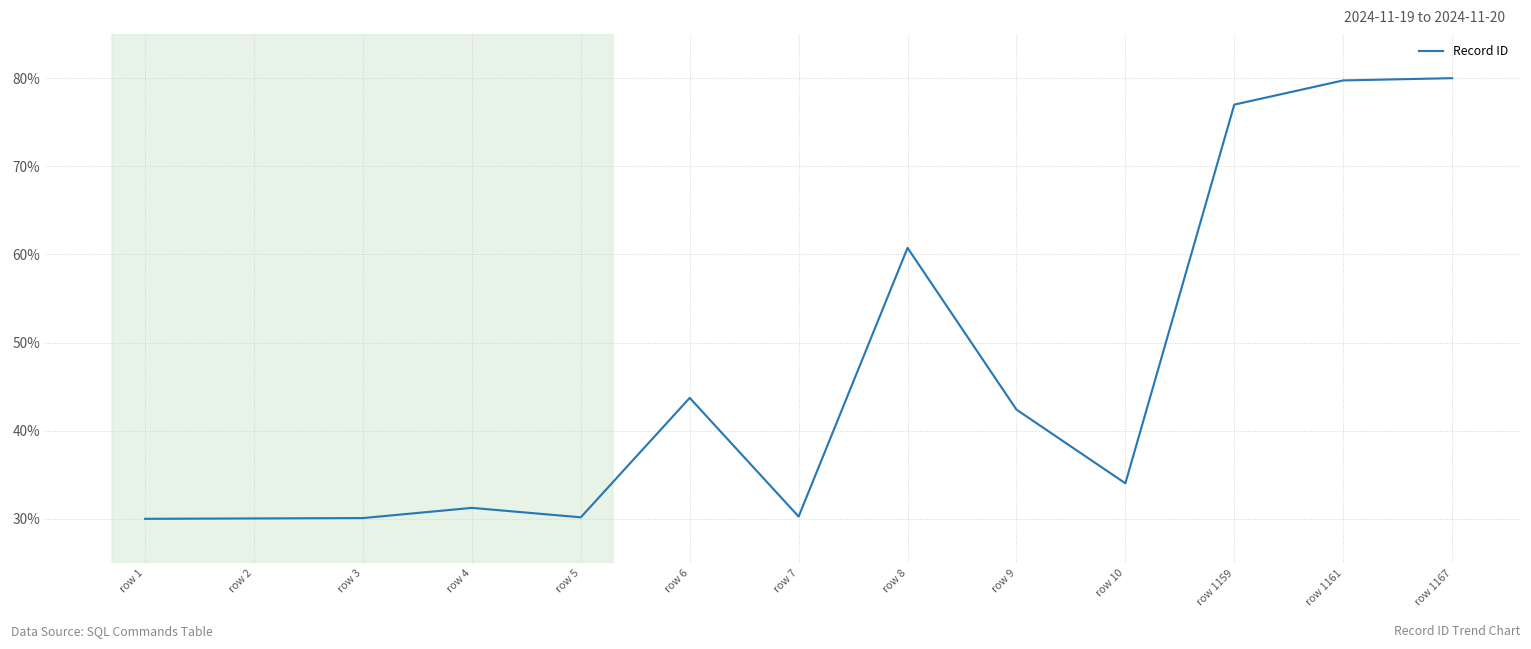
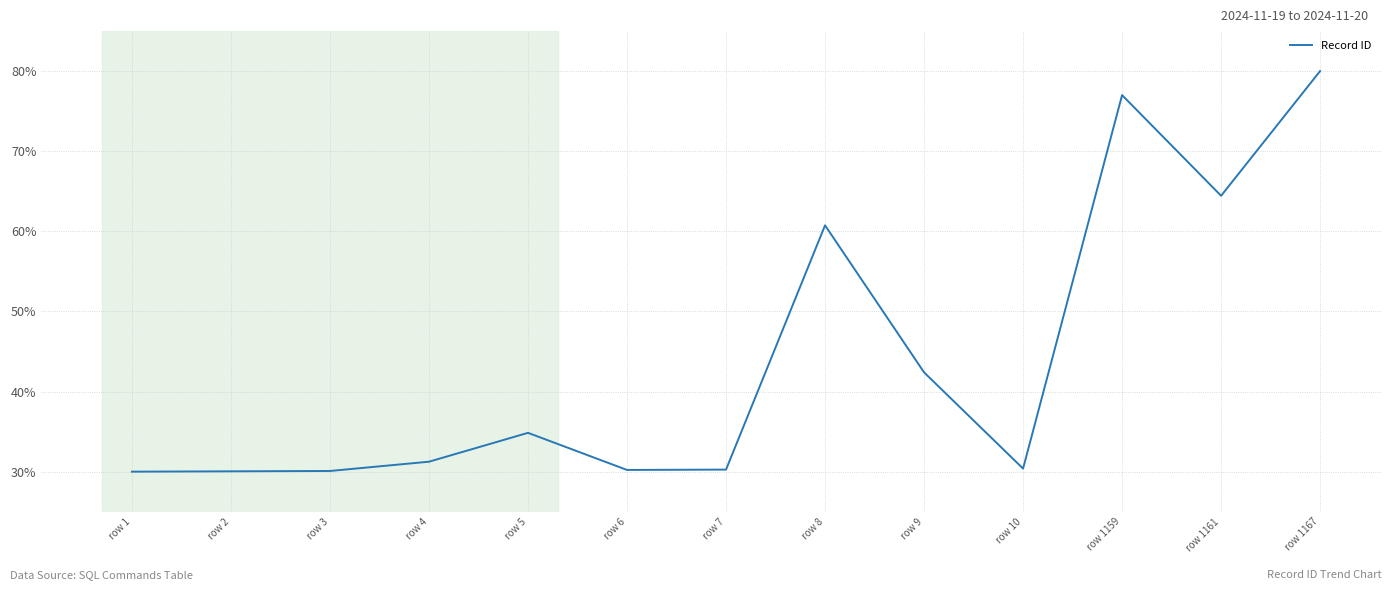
  {
    "row 1": "30%",
    "row 2": "30%",
    "row 3": "30%",
    "row 4": "31%",
-   "row 5": "30%",
-   "row 6": "44%",
+   "row 5": "35%",
+   "row 6": "30%",
    "row 7": "30%",
    "row 8": "61%",
    "row 9": "42%",
-   "row 10": "34%",
+   "row 10": "30%",
    "row 1159": "77%",
-   "row 1161": "80%",
+   "row 1161": "64%",
    "row 1167": "80%"
  }
